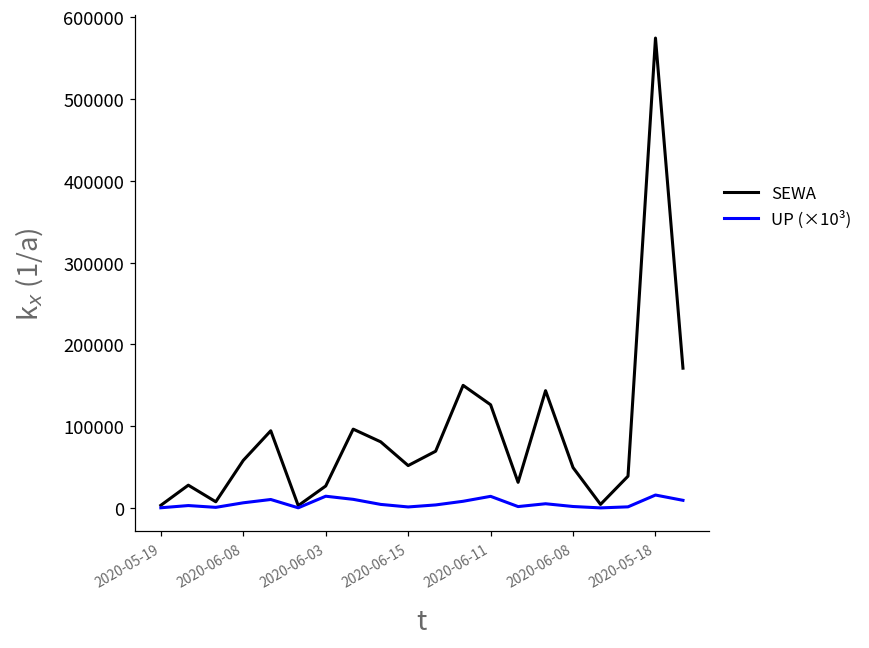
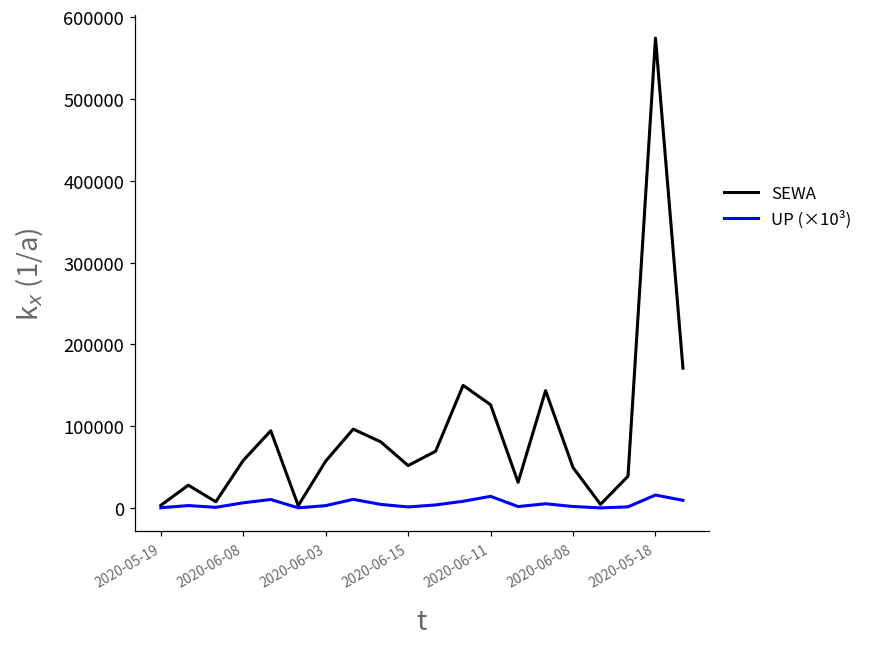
  {
    "SEWA": {
-     "2020-06-03": 30000,
+     "2020-06-03": 60000,
      "2020-06-15": 50000,
      "2020-06-11": 130000,
      "2020-05-18": 570000
    },
    "UP (×10³)": {
-     "2020-06-03": 10000,
+     "2020-06-03": 0,
      "2020-06-15": 0,
      "2020-06-11": 10000,
      "2020-05-18": 20000
    }
  }
